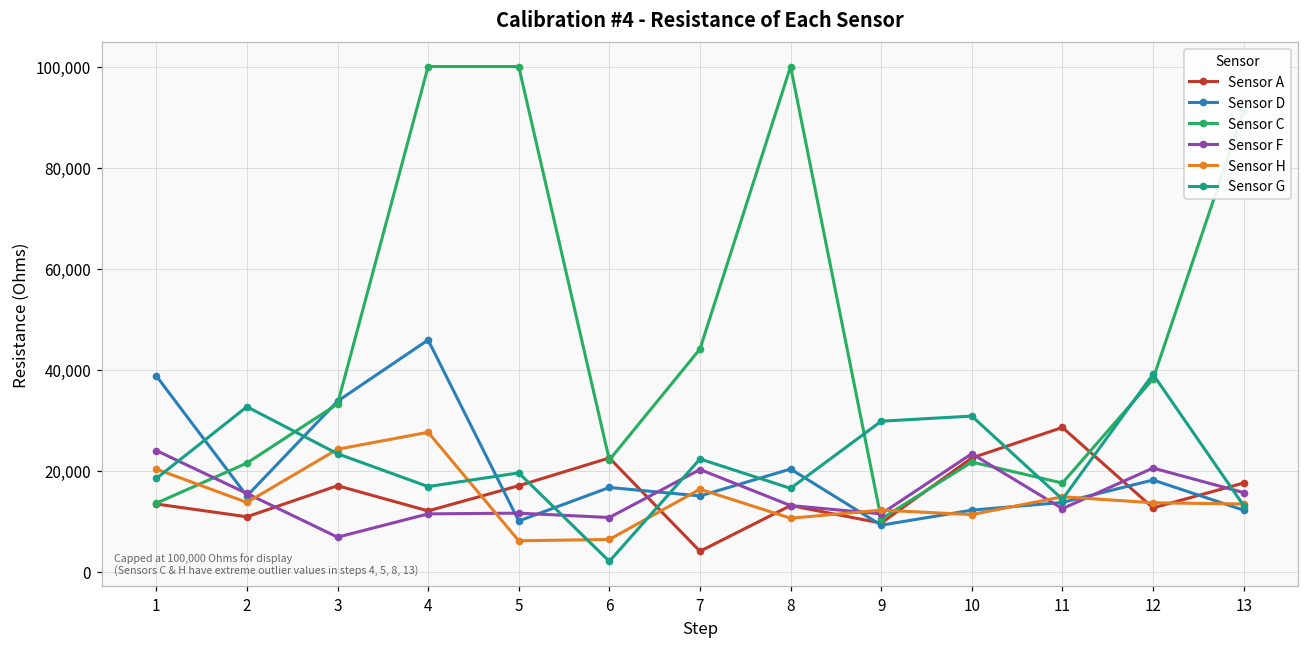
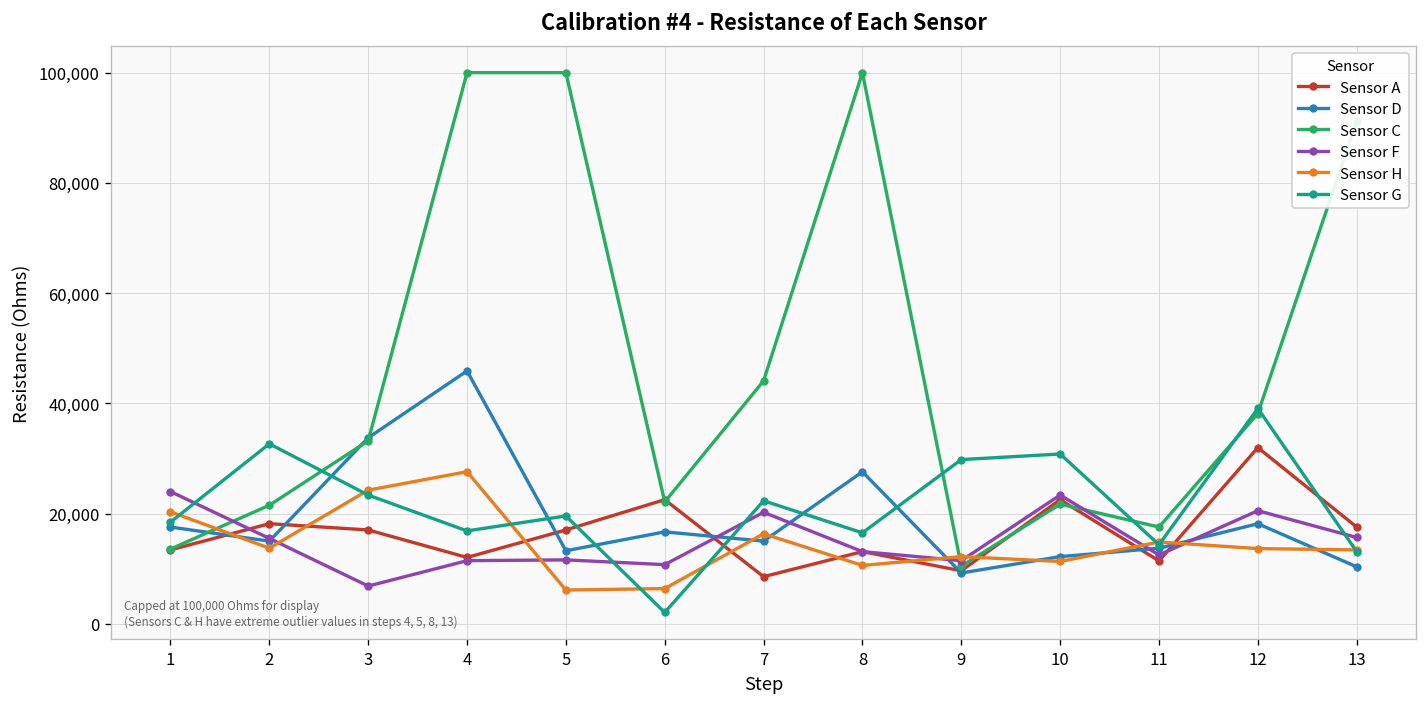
  {
    "Sensor A": {
-     "2": "11,000",
+     "2": "18,000",
      "3": "17,000",
      "4": "12,000",
      "5": "17,000",
-     "7": "4,000",
+     "7": "9,000",
      "10": "23,000",
-     "11": "29,000",
-     "12": "13,000",
+     "11": "11,000",
+     "12": "32,000",
      "13": "18,000"
    },
    "Sensor D": {
-     "1": "39,000",
+     "1": "18,000",
      "3": "34,000",
      "4": "46,000",
-     "5": "10,000",
+     "5": "13,000",
      "6": "17,000",
      "7": "15,000",
-     "8": "20,000",
+     "8": "28,000",
      "10": "12,000",
      "11": "14,000",
      "12": "18,000",
-     "13": "12,000"
+     "13": "10,000"
    },
    "Sensor F": {
      "1": "24,000",
      "4": "11,000",
      "5": "12,000",
      "6": "11,000",
      "7": "20,000",
      "9": "11,000",
      "10": "23,000",
      "11": "12,000",
      "12": "21,000",
      "13": "16,000"
    },
    "Sensor H": {
      "1": "20,000",
      "2": "14,000",
      "3": "24,000",
      "4": "28,000",
      "5": "6,000",
      "6": "6,000",
      "7": "16,000",
      "8": "11,000",
      "9": "12,000",
      "10": "11,000",
      "12": "14,000"
    }
  }
